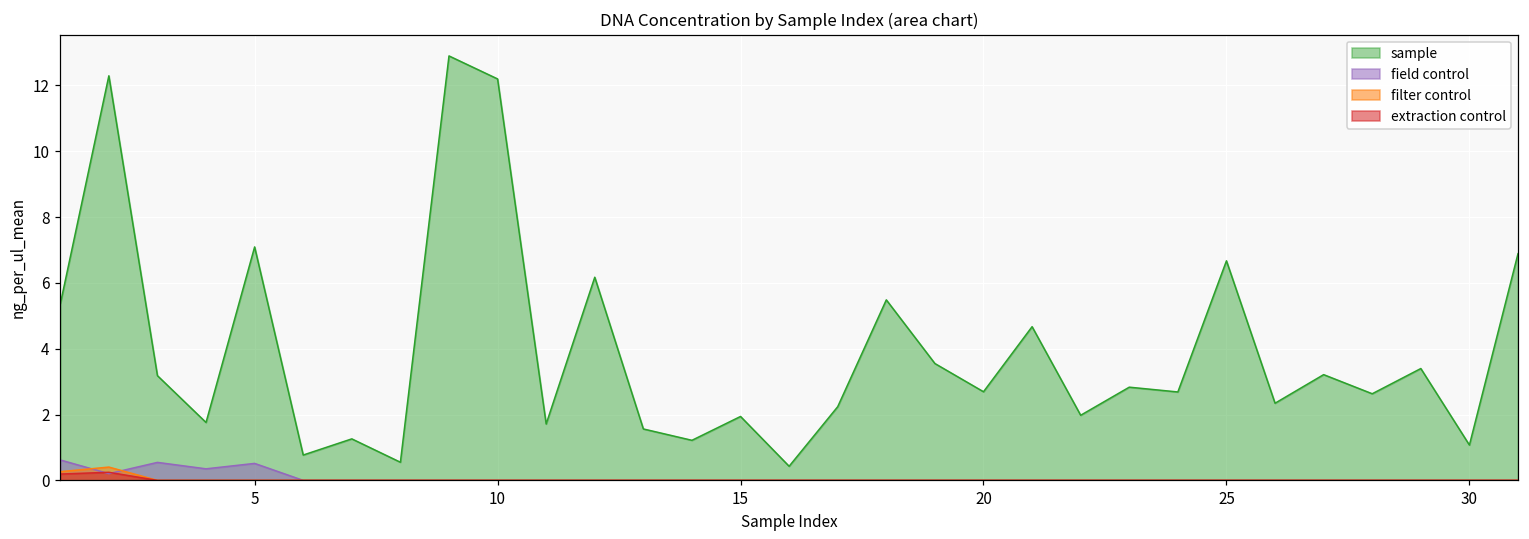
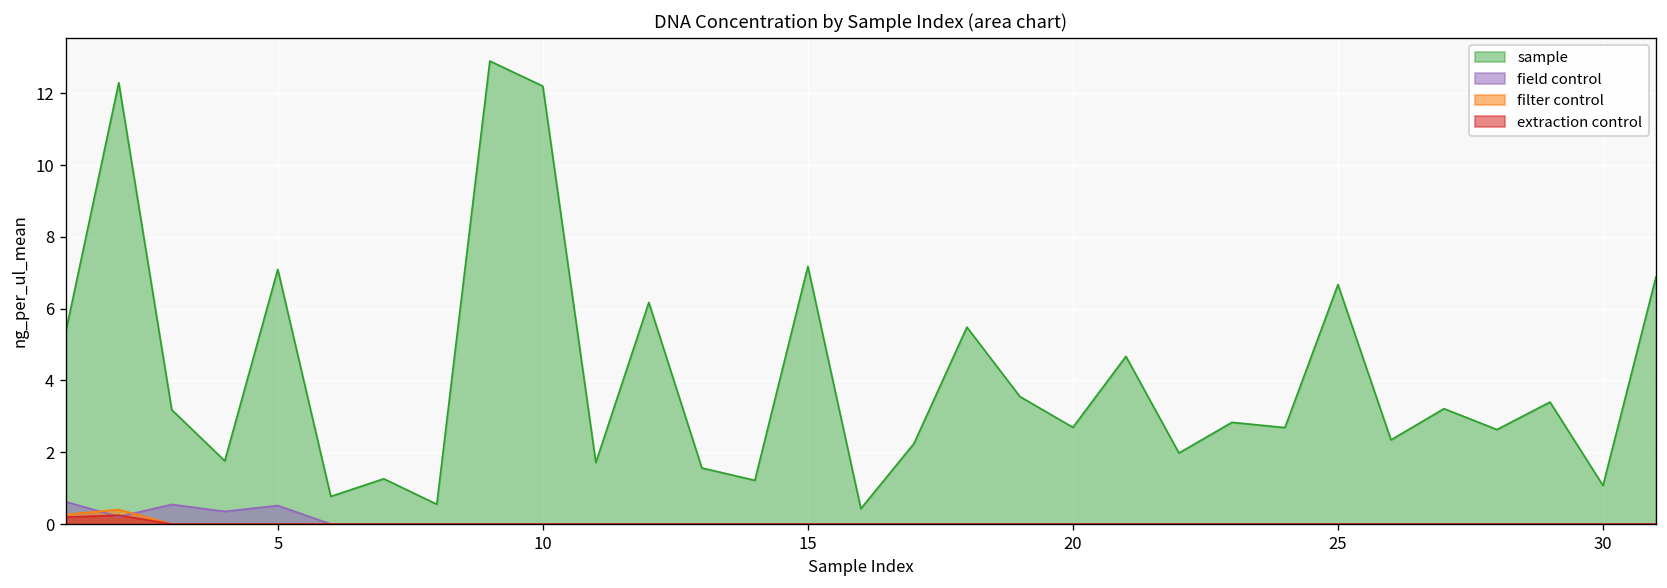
  {
    "sample": {
      "5": 7.1,
      "10": 12.2,
-     "15": 1.9,
+     "15": 7.2,
      "20": 2.7,
      "25": 6.7,
      "30": 1.1
    },
    "field control": {
      "5": 0.5
    }
  }
